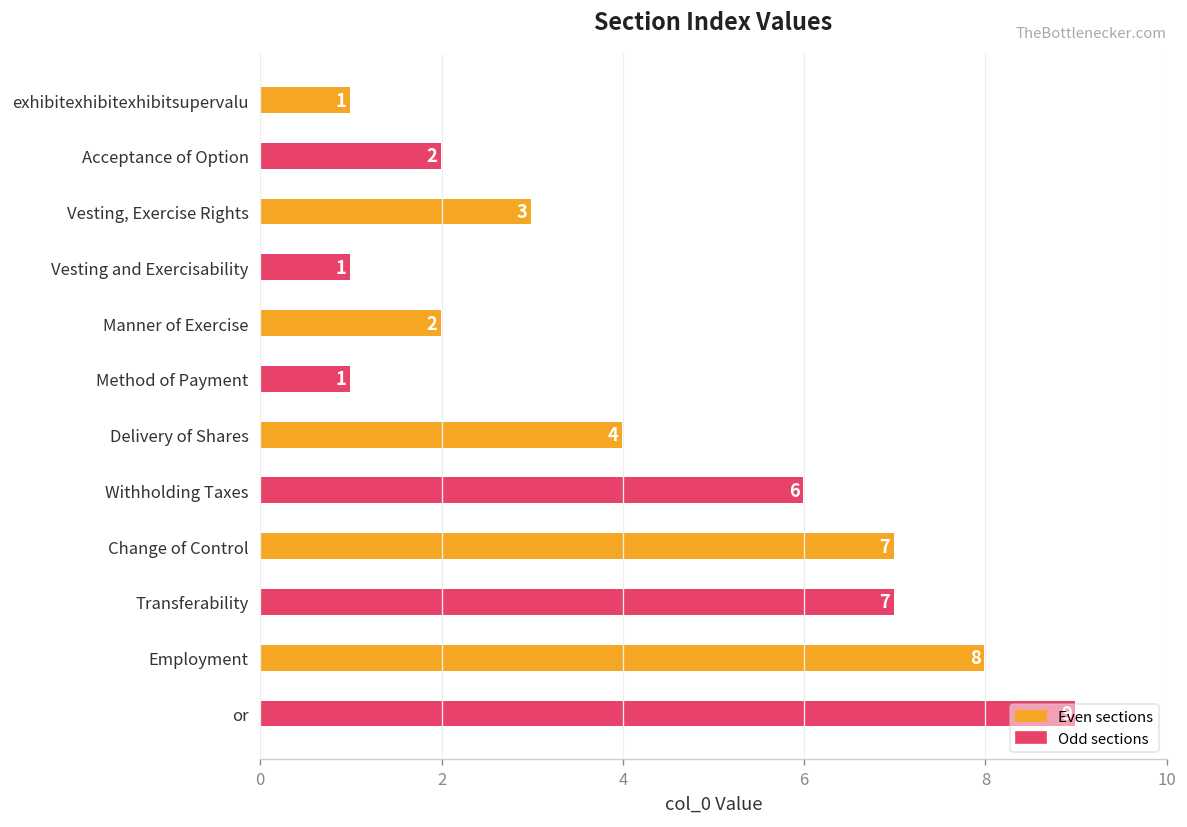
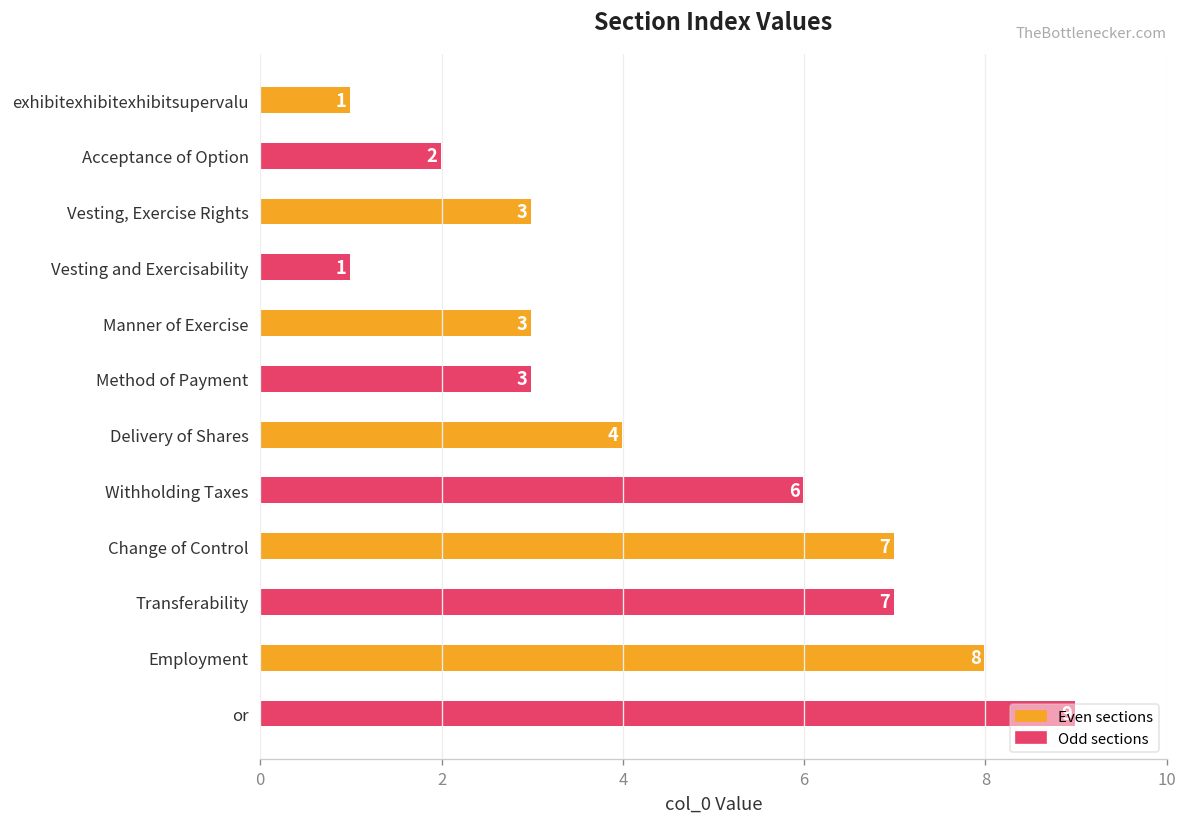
  {
    "exhibitexhibitexhibitsupervalu": 1,
    "Acceptance of Option": 2,
    "Vesting, Exercise Rights": 3,
    "Vesting and Exercisability": 1,
-   "Manner of Exercise": 2,
-   "Method of Payment": 1,
+   "Manner of Exercise": 3,
+   "Method of Payment": 3,
    "Delivery of Shares": 4,
    "Withholding Taxes": 6,
    "Change of Control": 7,
    "Transferability": 7,
    "Employment": 8
  }
